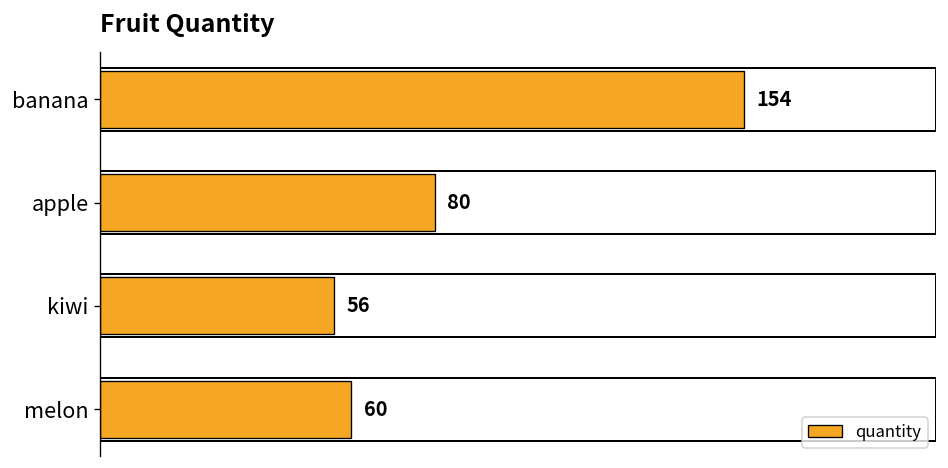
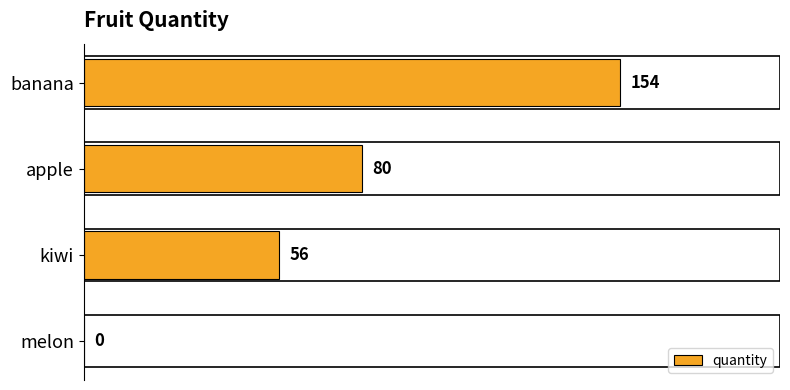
  {
    "banana": 154,
    "apple": 80,
    "kiwi": 56,
-   "melon": 60
+   "melon": 0
  }
